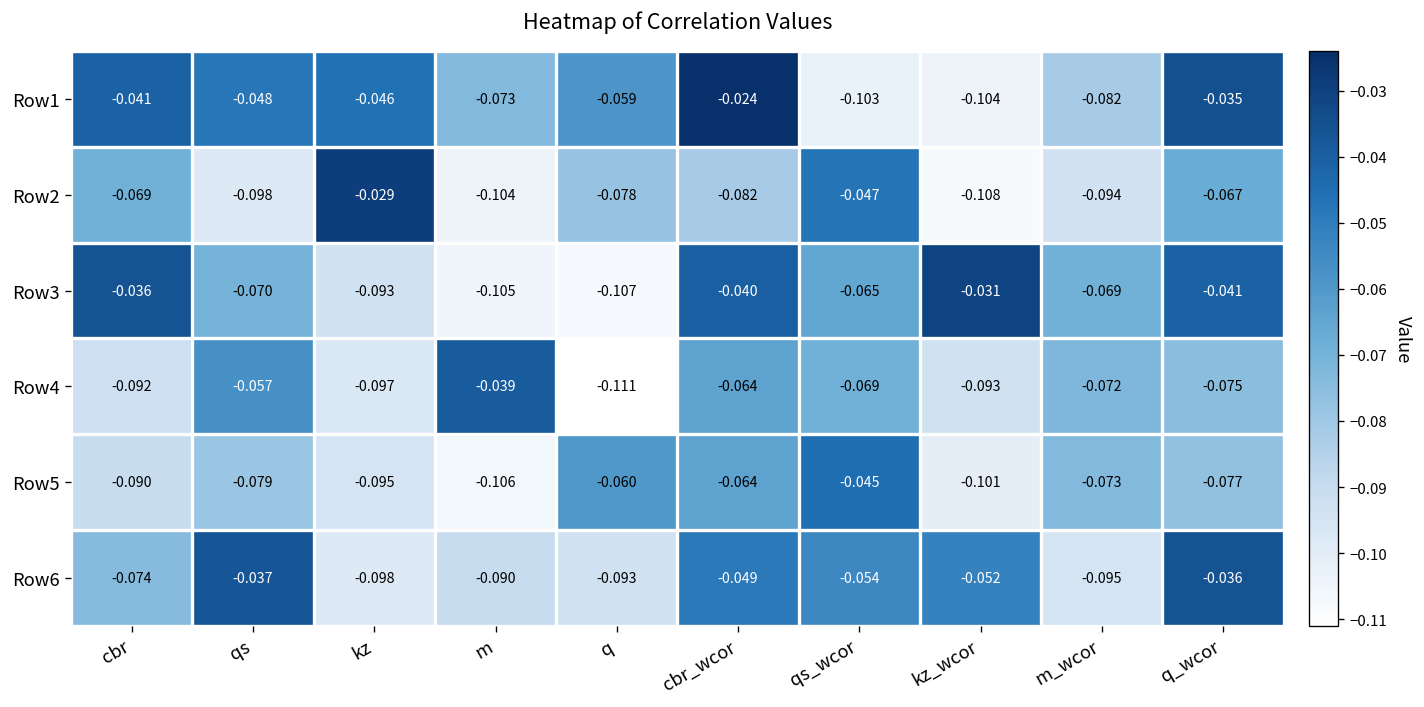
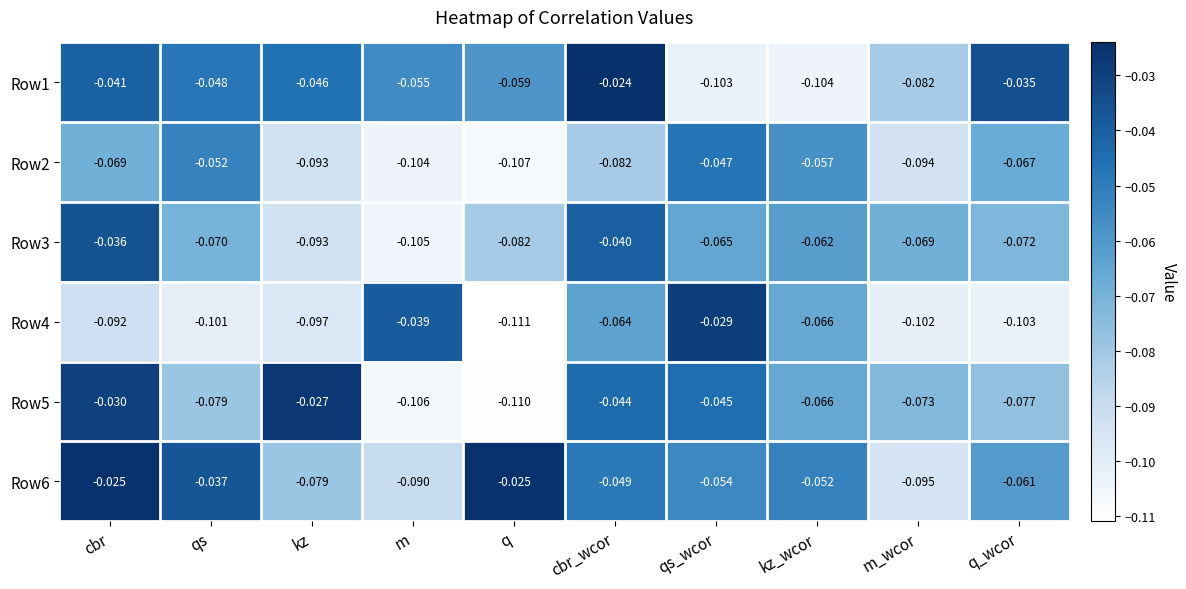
  {
    "Row1": {
      "cbr": -0.041,
      "qs": -0.048,
      "kz": -0.046,
-     "m": -0.073,
+     "m": -0.055,
      "q": -0.059,
      "cbr_wcor": -0.024,
      "qs_wcor": -0.103,
      "kz_wcor": -0.104,
      "m_wcor": -0.082,
      "q_wcor": -0.035
    },
    "Row2": {
      "cbr": -0.069,
-     "qs": -0.098,
-     "kz": -0.029,
+     "qs": -0.052,
+     "kz": -0.093,
      "m": -0.104,
-     "q": -0.078,
+     "q": -0.107,
      "cbr_wcor": -0.082,
      "qs_wcor": -0.047,
-     "kz_wcor": -0.108,
+     "kz_wcor": -0.057,
      "m_wcor": -0.094,
      "q_wcor": -0.067
    },
    "Row3": {
      "cbr": -0.036,
      "qs": -0.070,
      "kz": -0.093,
      "m": -0.105,
-     "q": -0.107,
+     "q": -0.082,
      "cbr_wcor": -0.040,
      "qs_wcor": -0.065,
-     "kz_wcor": -0.031,
+     "kz_wcor": -0.062,
      "m_wcor": -0.069,
-     "q_wcor": -0.041
+     "q_wcor": -0.072
    },
    "Row4": {
      "cbr": -0.092,
-     "qs": -0.057,
+     "qs": -0.101,
      "kz": -0.097,
      "m": -0.039,
      "q": -0.111,
      "cbr_wcor": -0.064,
-     "qs_wcor": -0.069,
-     "kz_wcor": -0.093,
-     "m_wcor": -0.072,
-     "q_wcor": -0.075
+     "qs_wcor": -0.029,
+     "kz_wcor": -0.066,
+     "m_wcor": -0.102,
+     "q_wcor": -0.103
    },
    "Row5": {
-     "cbr": -0.090,
+     "cbr": -0.030,
      "qs": -0.079,
-     "kz": -0.095,
+     "kz": -0.027,
      "m": -0.106,
-     "q": -0.060,
-     "cbr_wcor": -0.064,
+     "q": -0.110,
+     "cbr_wcor": -0.044,
      "qs_wcor": -0.045,
-     "kz_wcor": -0.101,
+     "kz_wcor": -0.066,
      "m_wcor": -0.073,
      "q_wcor": -0.077
    },
    "Row6": {
-     "cbr": -0.074,
+     "cbr": -0.025,
      "qs": -0.037,
-     "kz": -0.098,
+     "kz": -0.079,
      "m": -0.090,
-     "q": -0.093,
+     "q": -0.025,
      "cbr_wcor": -0.049,
      "qs_wcor": -0.054,
      "kz_wcor": -0.052,
      "m_wcor": -0.095,
-     "q_wcor": -0.036
+     "q_wcor": -0.061
    }
  }
